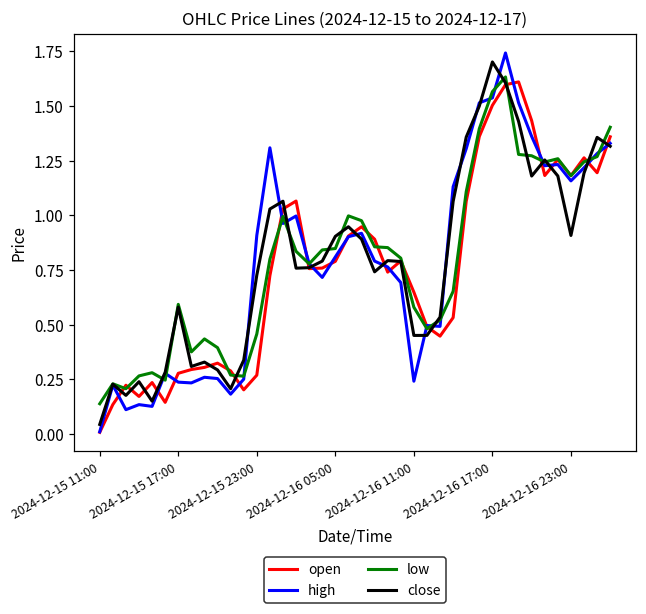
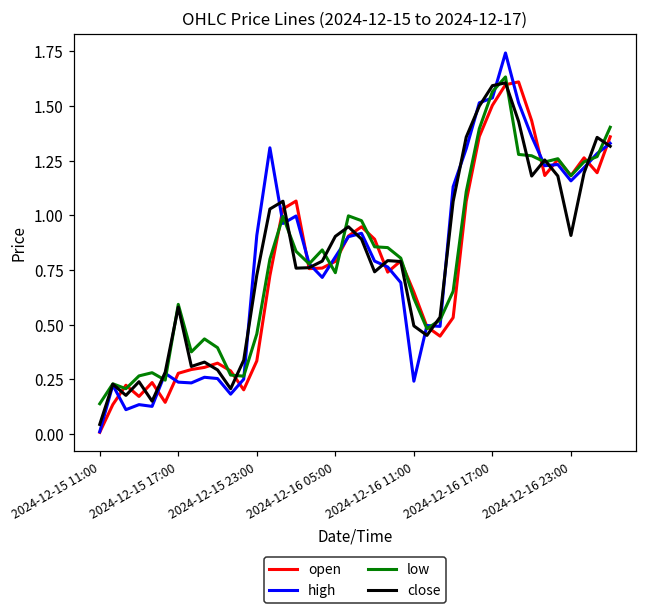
  {
    "open": {
      "2024-12-15 17:00": 0.28,
-     "2024-12-15 23:00": 0.27,
+     "2024-12-15 23:00": 0.33,
      "2024-12-16 05:00": 0.79,
      "2024-12-16 11:00": 0.65,
      "2024-12-16 17:00": 1.50
    },
    "high": {
      "2024-12-15 17:00": 0.24,
      "2024-12-15 23:00": 0.91,
      "2024-12-16 05:00": 0.81,
      "2024-12-16 11:00": 0.24,
      "2024-12-16 17:00": 1.54,
      "2024-12-16 23:00": 1.16
    },
    "low": {
      "2024-12-15 11:00": 0.14,
      "2024-12-15 23:00": 0.46,
-     "2024-12-16 05:00": 0.85,
-     "2024-12-16 11:00": 0.58,
+     "2024-12-16 05:00": 0.74,
+     "2024-12-16 11:00": 0.62,
      "2024-12-16 17:00": 1.57
    },
    "close": {
      "2024-12-15 11:00": 0.04,
      "2024-12-15 23:00": 0.73,
      "2024-12-16 05:00": 0.90,
-     "2024-12-16 11:00": 0.45,
-     "2024-12-16 17:00": 1.70,
+     "2024-12-16 11:00": 0.49,
+     "2024-12-16 17:00": 1.59,
      "2024-12-16 23:00": 0.91
    }
  }
